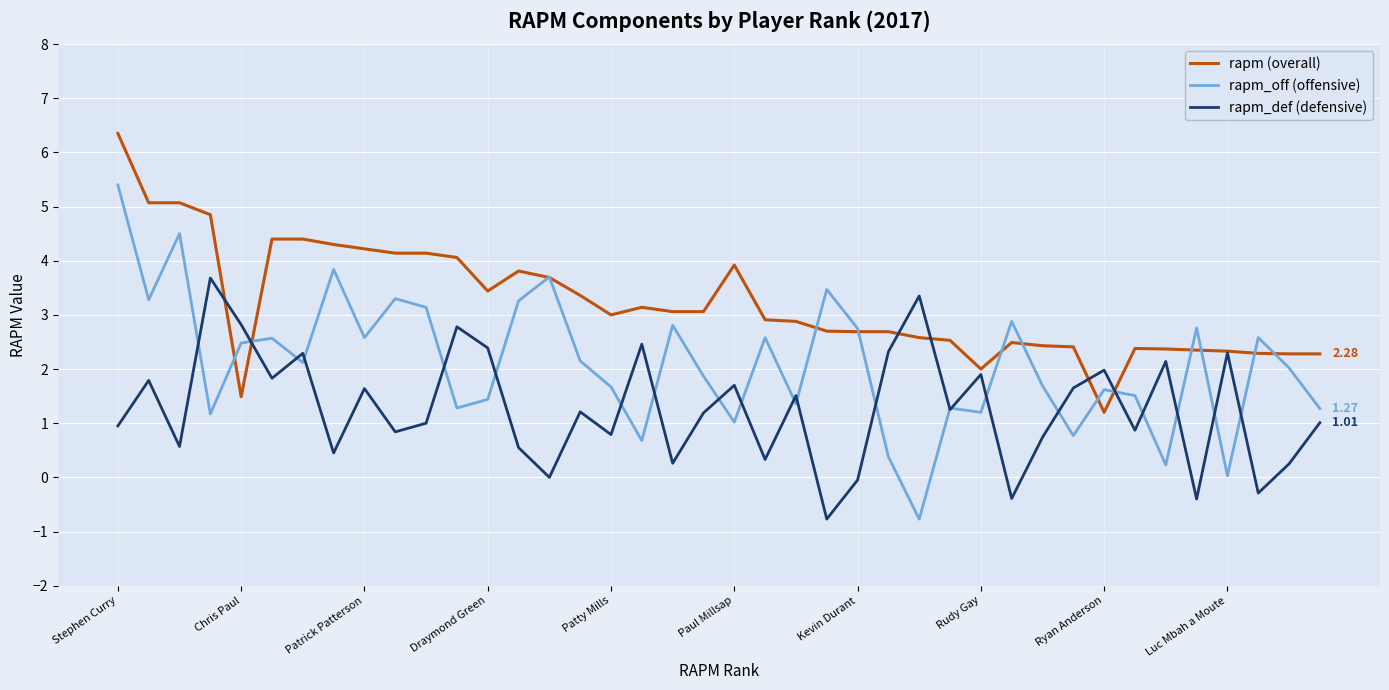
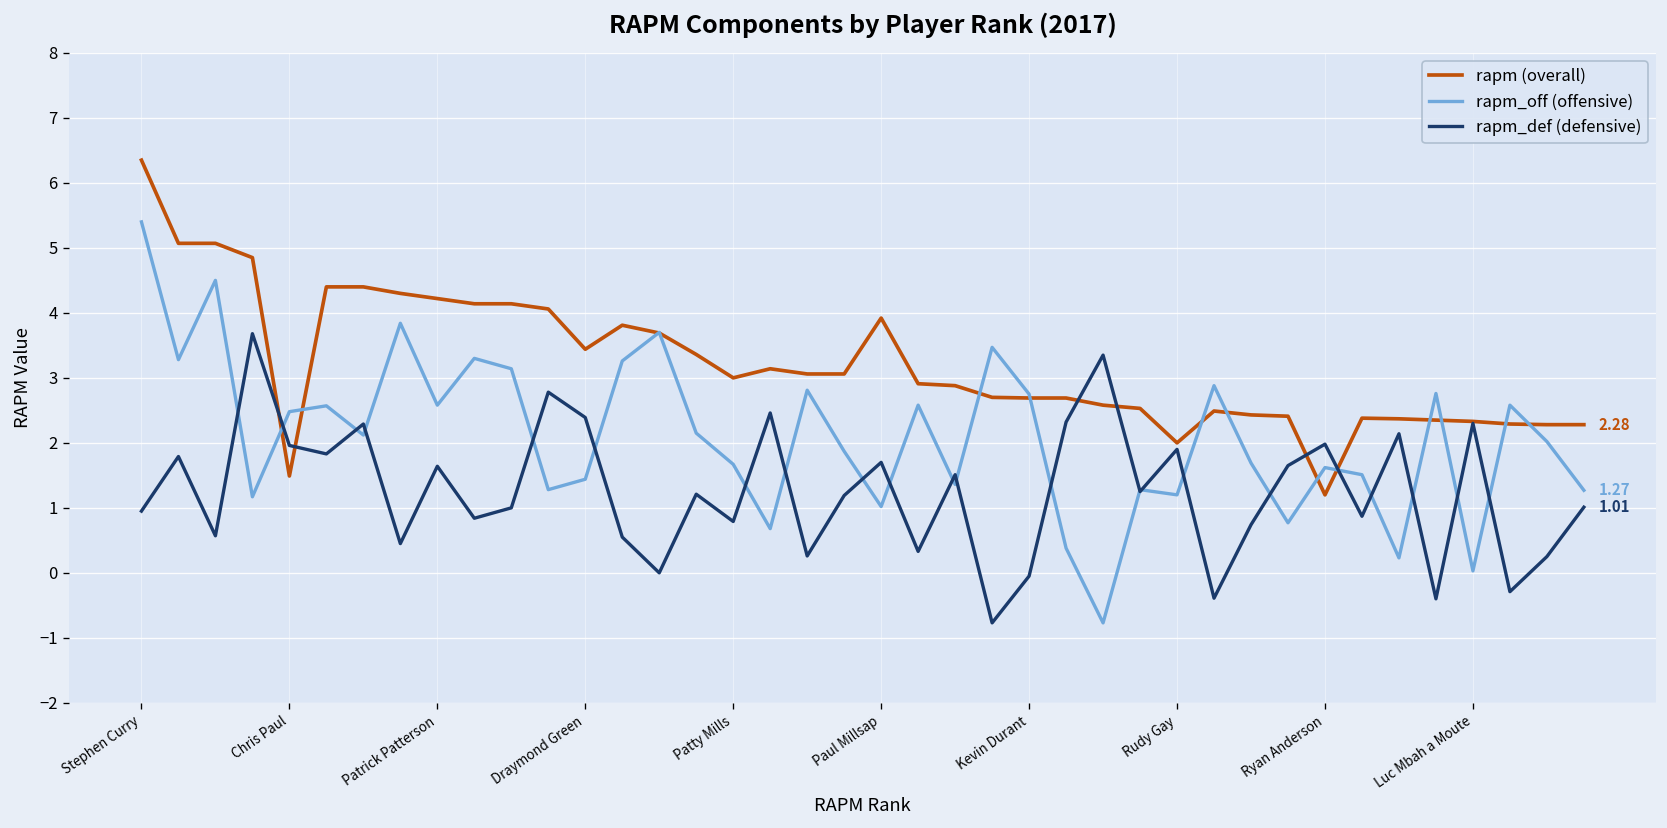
  {
    "rapm (overall)": {
      "Stephen Curry": 6.4,
      "Chris Paul": 1.5,
      "Patrick Patterson": 4.2,
      "Draymond Green": 3.4,
      "Patty Mills": 3.0,
      "Paul Millsap": 3.9,
      "Kevin Durant": 2.7,
      "Rudy Gay": 2.0,
      "Ryan Anderson": 1.2
    },
    "rapm_off (offensive)": {
      "Stephen Curry": 5.4,
      "Chris Paul": 2.5,
      "Patrick Patterson": 2.6,
      "Draymond Green": 1.4,
      "Patty Mills": 1.7,
      "Paul Millsap": 1.0,
      "Kevin Durant": 2.8,
      "Rudy Gay": 1.2,
      "Ryan Anderson": 1.6,
      "Luc Mbah a Moute": 0.0
    },
    "rapm_def (defensive)": {
      "Stephen Curry": 1.0,
-     "Chris Paul": 2.8,
+     "Chris Paul": 2.0,
      "Patrick Patterson": 1.6,
      "Draymond Green": 2.4,
      "Patty Mills": 0.8,
      "Paul Millsap": 1.7,
      "Kevin Durant": -0.1,
      "Rudy Gay": 1.9,
      "Ryan Anderson": 2.0
    }
  }
